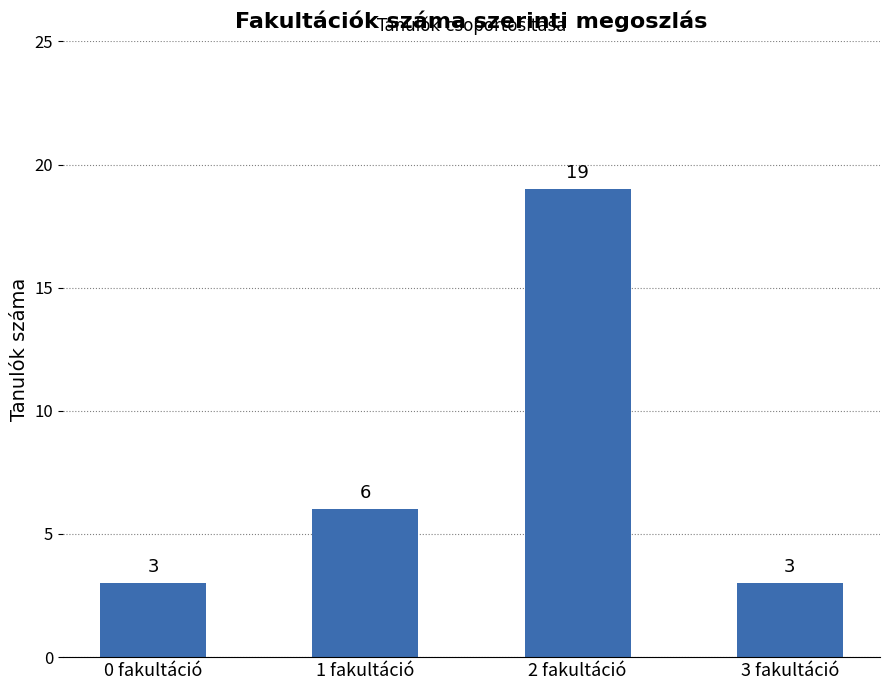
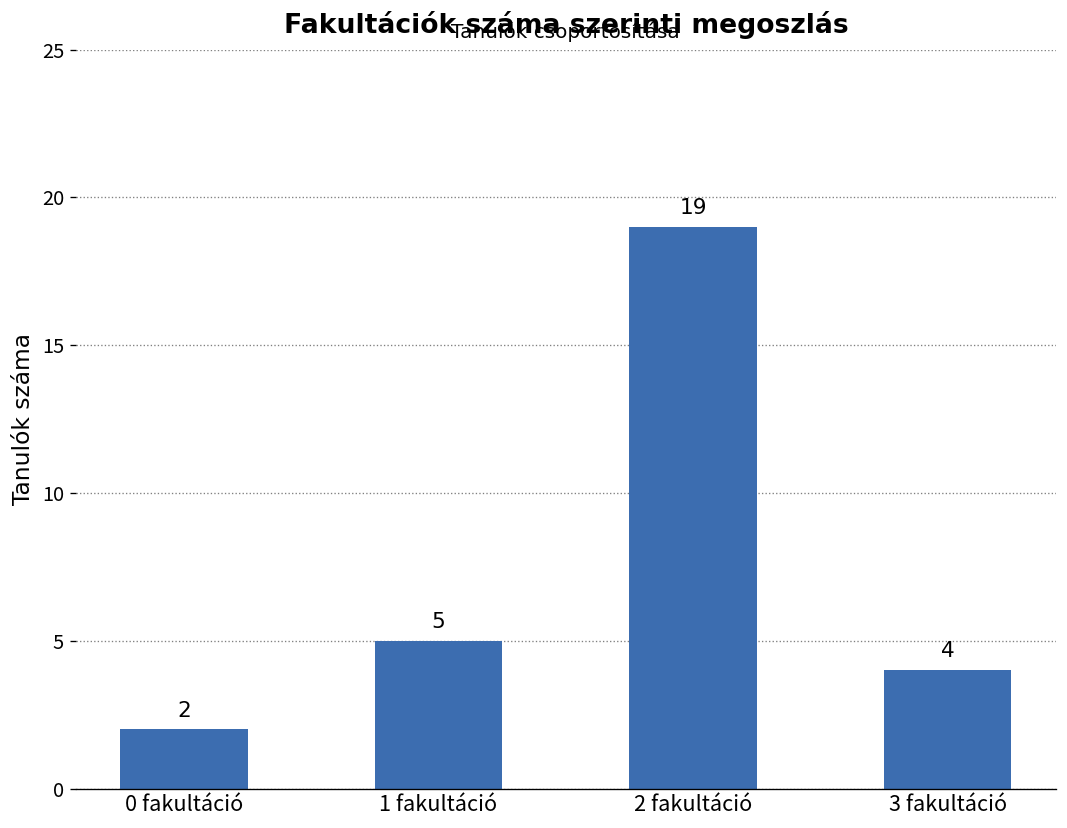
  {
-   "0 fakultáció": 3,
-   "1 fakultáció": 6,
+   "0 fakultáció": 2,
+   "1 fakultáció": 5,
    "2 fakultáció": 19,
-   "3 fakultáció": 3
+   "3 fakultáció": 4
  }
